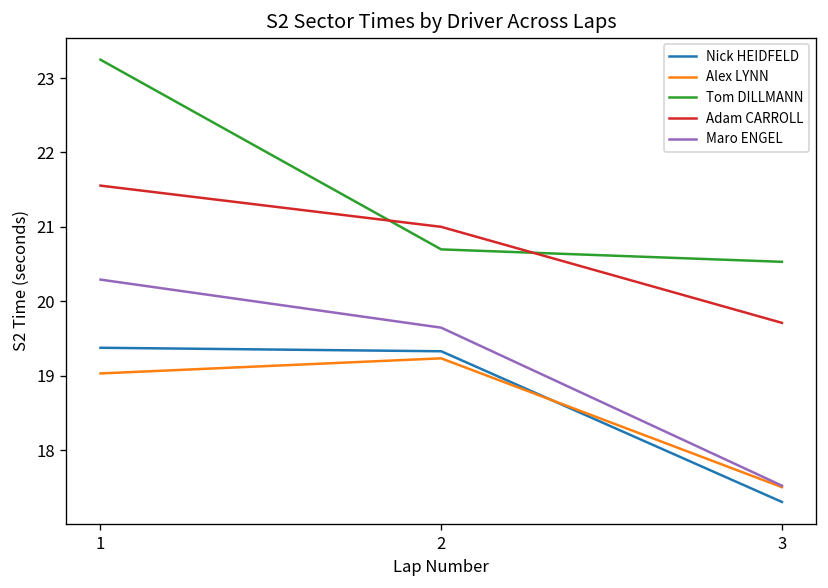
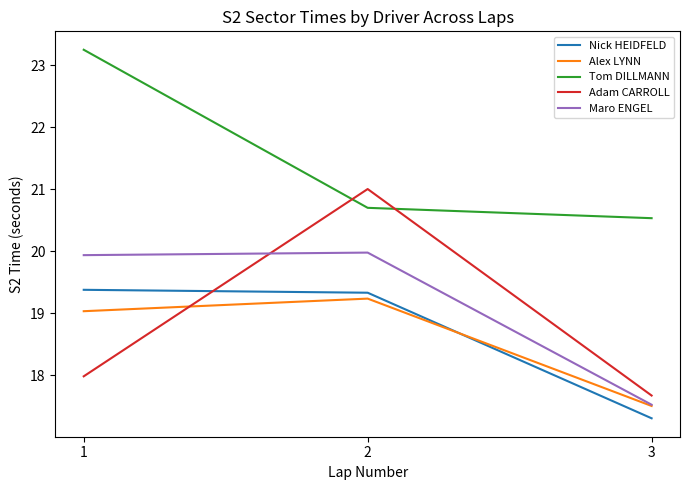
  {
    "Nick HEIDFELD": {
      "1": 19.4,
      "2": 19.3,
      "3": 17.3
    },
    "Alex LYNN": {
      "1": 19.0,
      "2": 19.2
    },
    "Tom DILLMANN": {
      "1": 23.2,
      "2": 20.7,
      "3": 20.5
    },
    "Adam CARROLL": {
-     "1": 21.6,
+     "1": 18.0,
      "2": 21.0,
-     "3": 19.7
+     "3": 17.7
    },
    "Maro ENGEL": {
-     "1": 20.3,
-     "2": 19.6
+     "1": 19.9,
+     "2": 20.0
    }
  }
